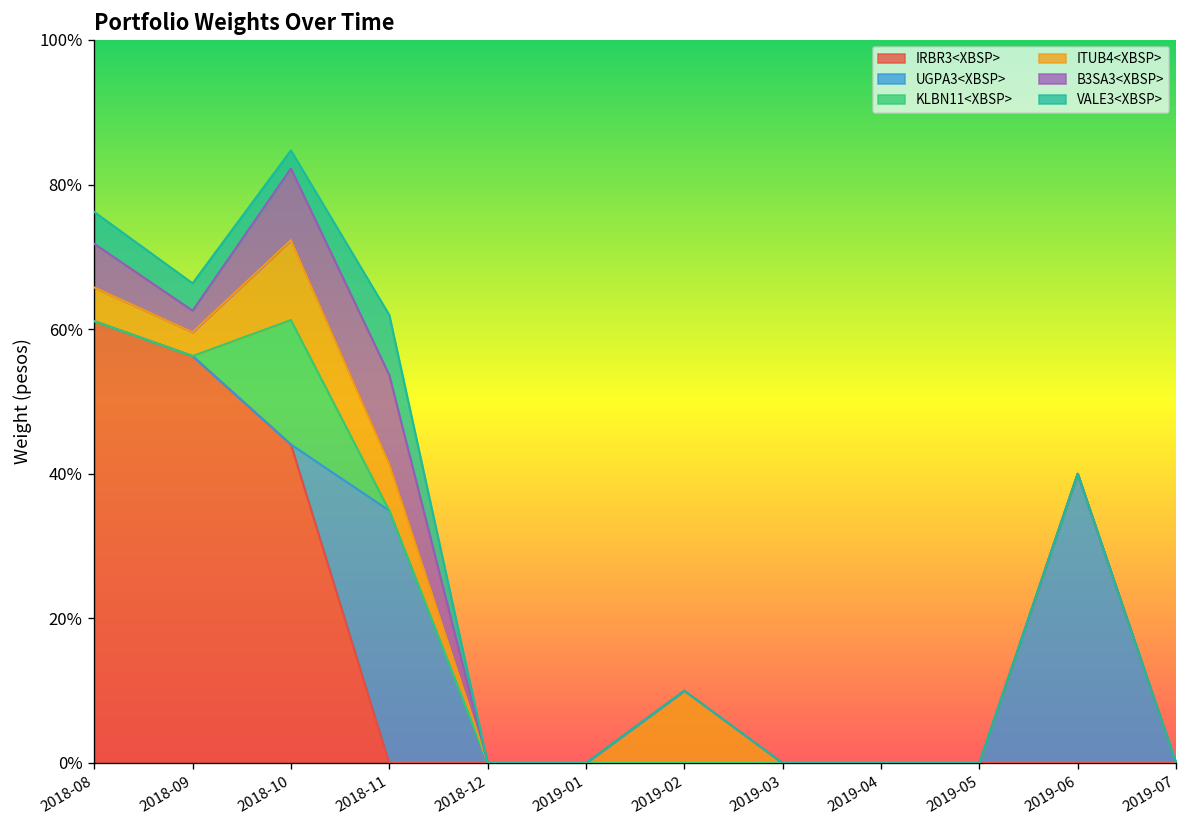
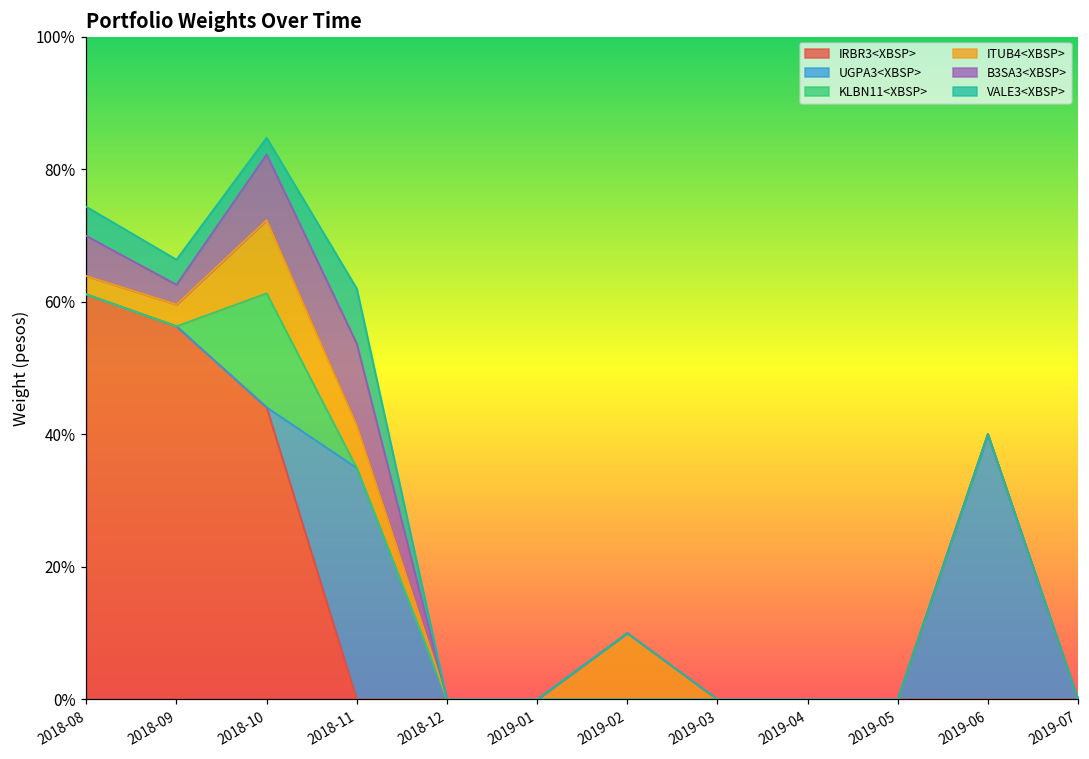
  {
    "IRBR3<XBSP>": {
      "2018-11": "0%",
      "2019-06": "0%"
    },
    "ITUB4<XBSP>": {
-     "2018-08": "5%",
+     "2018-08": "3%",
      "2018-09": "3%",
      "2018-10": "11%",
      "2018-11": "6%"
    },
    "B3SA3<XBSP>": {
      "2018-08": "6%",
      "2018-09": "3%",
      "2018-10": "10%",
      "2018-11": "12%"
    }
  }
